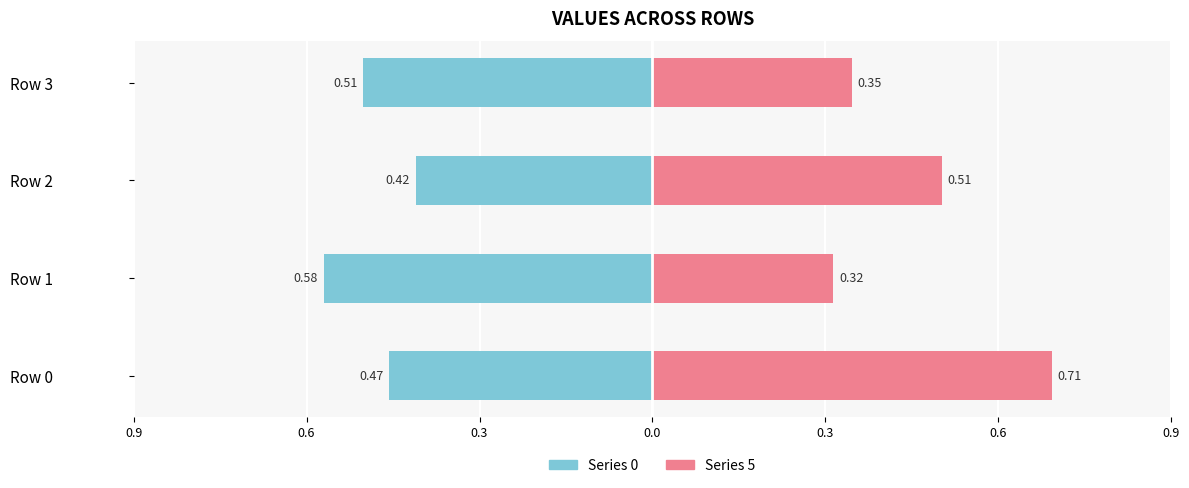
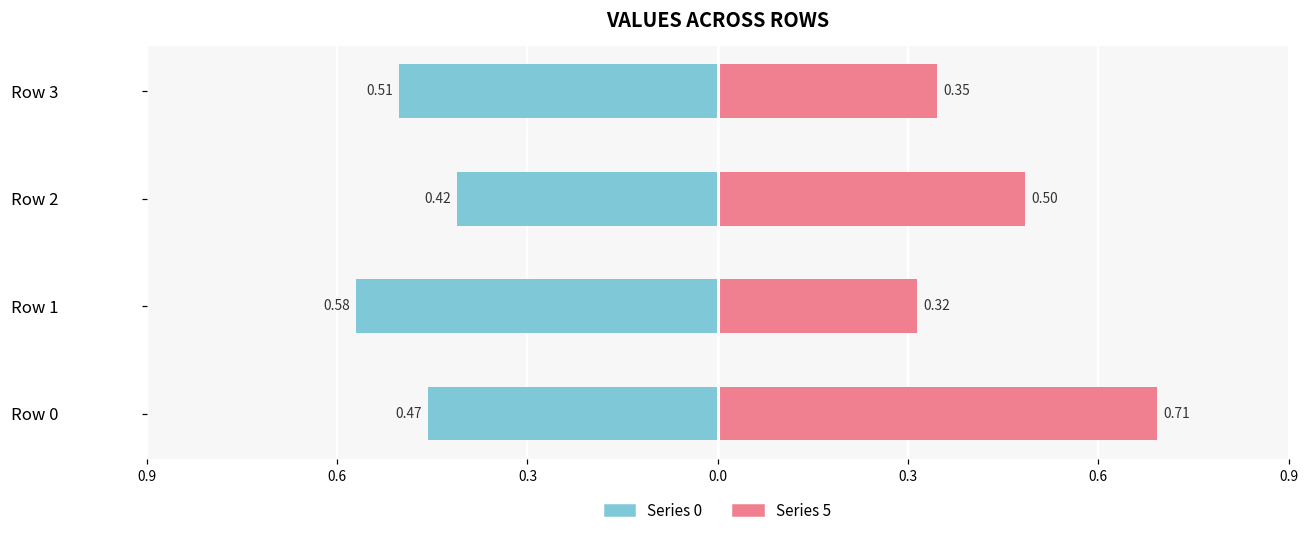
  {
    "Series 5": {
      "Row 3": 0.35,
-     "Row 2": 0.51,
+     "Row 2": 0.50,
      "Row 1": 0.32,
      "Row 0": 0.71
    }
  }
